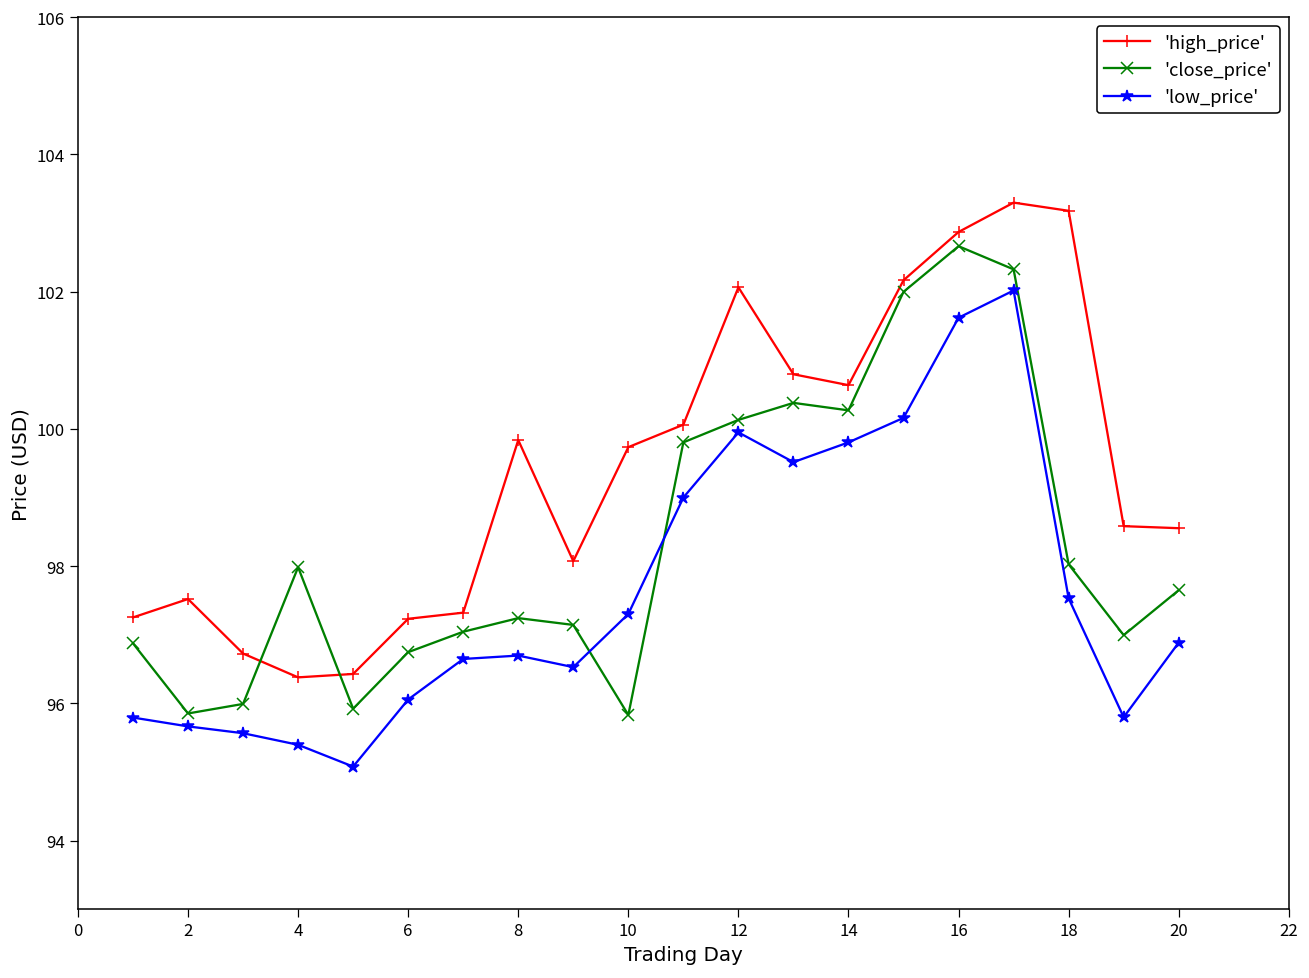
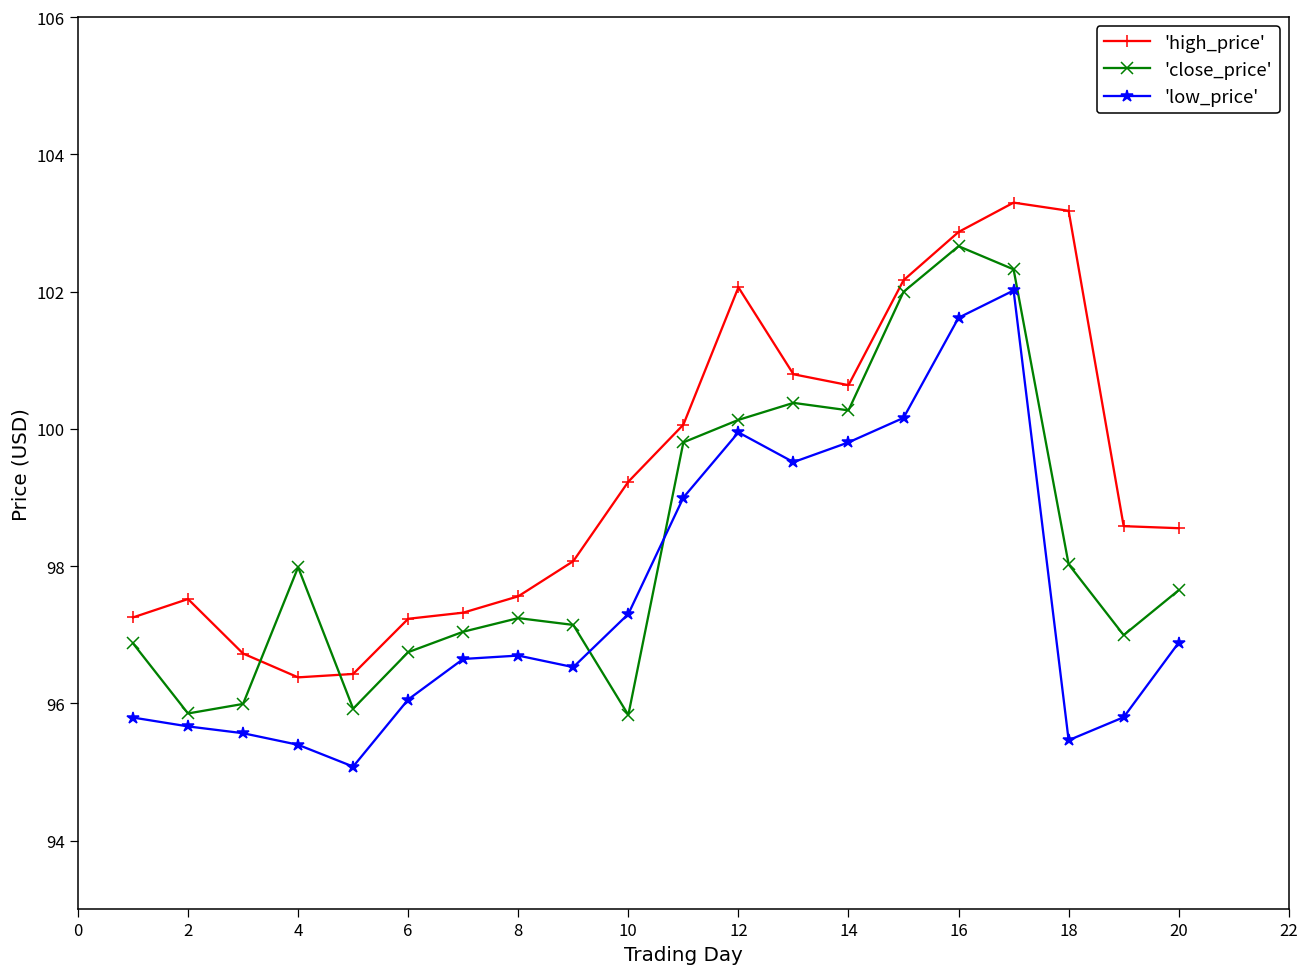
  {
    "'high_price'": {
      "2": 97.5,
      "4": 96.4,
      "6": 97.2,
-     "8": 99.8,
-     "10": 99.7,
+     "8": 97.6,
+     "10": 99.2,
      "12": 102.1,
      "14": 100.6,
      "16": 102.9,
      "18": 103.2,
      "20": 98.6
    },
    "'close_price'": {
      "2": 95.9,
      "4": 98.0,
      "6": 96.7,
      "8": 97.2,
      "10": 95.8,
      "12": 100.1,
      "14": 100.3,
      "16": 102.7,
      "18": 98.0,
      "20": 97.7
    },
    "'low_price'": {
      "2": 95.7,
      "4": 95.4,
      "6": 96.1,
      "8": 96.7,
      "10": 97.3,
      "12": 100.0,
      "14": 99.8,
      "16": 101.6,
-     "18": 97.5,
+     "18": 95.5,
      "20": 96.9
    }
  }
